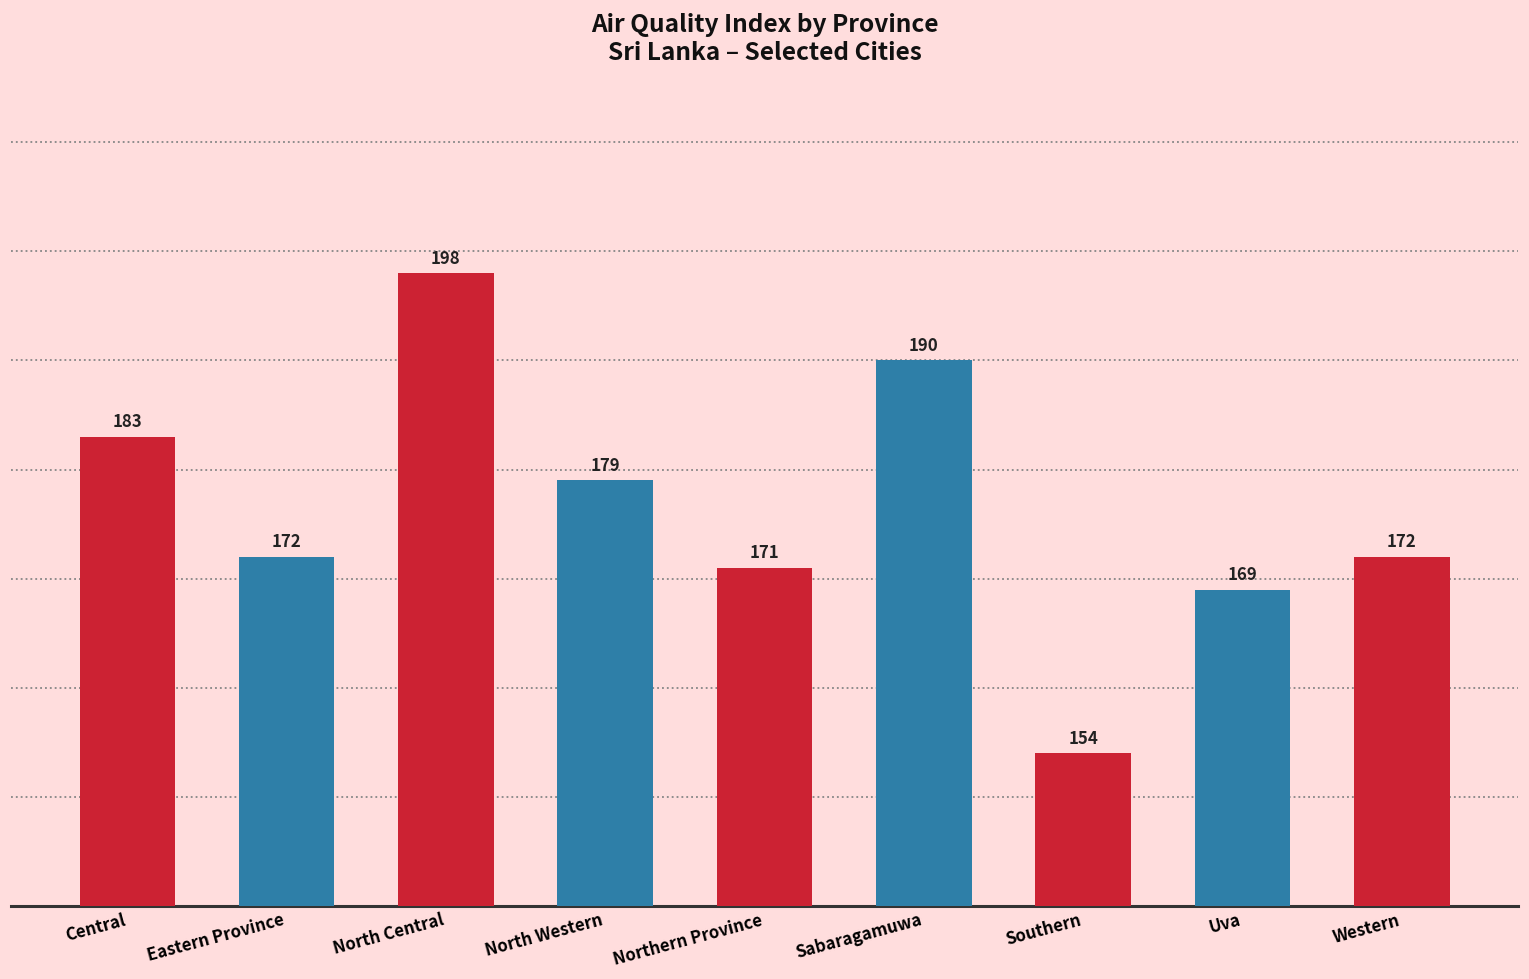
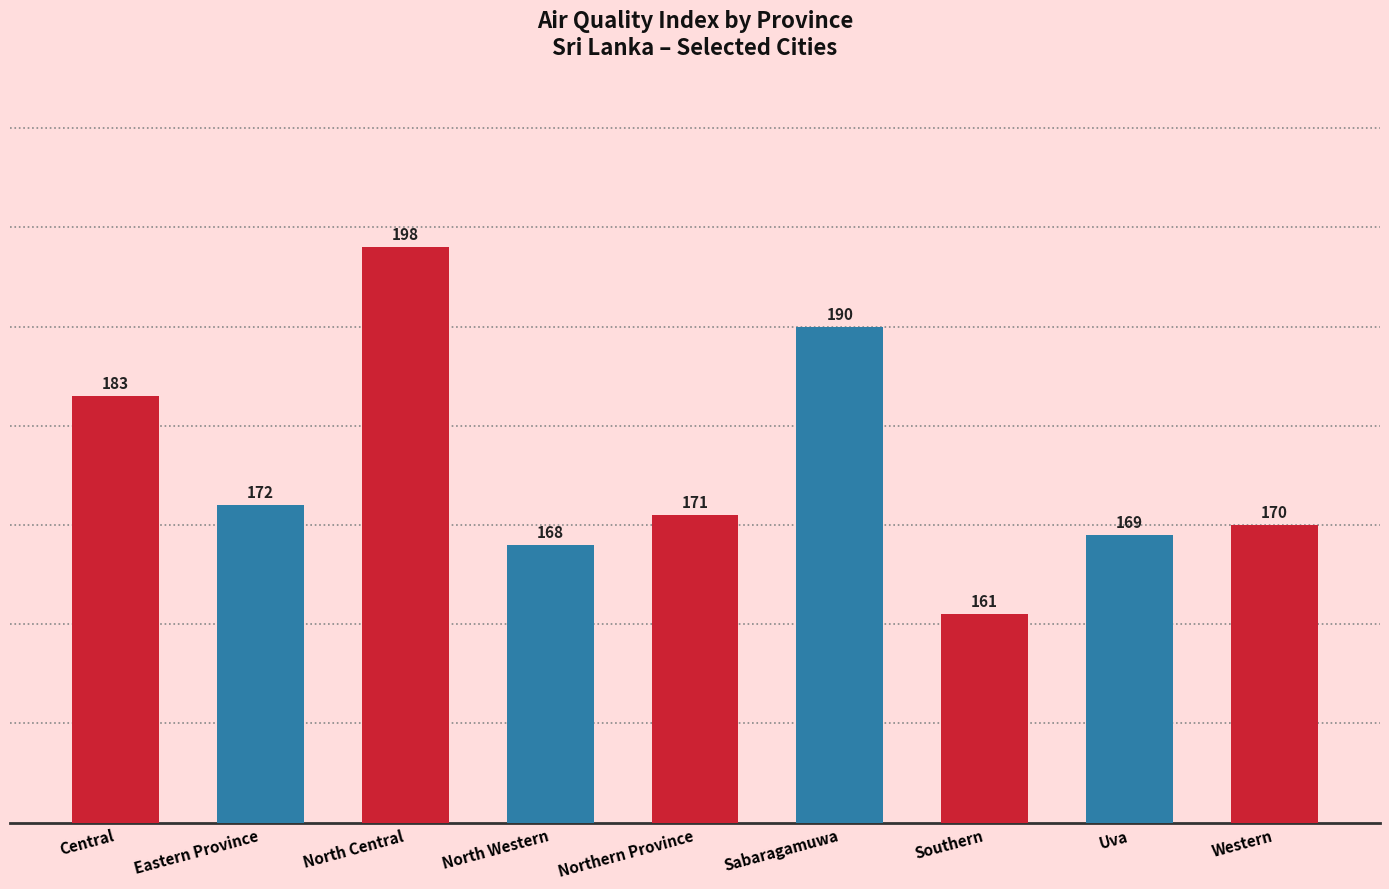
  {
    "Central": 183,
    "Eastern Province": 172,
    "North Central": 198,
-   "North Western": 179,
+   "North Western": 168,
    "Northern Province": 171,
    "Sabaragamuwa": 190,
-   "Southern": 154,
+   "Southern": 161,
    "Uva": 169,
-   "Western": 172
+   "Western": 170
  }
